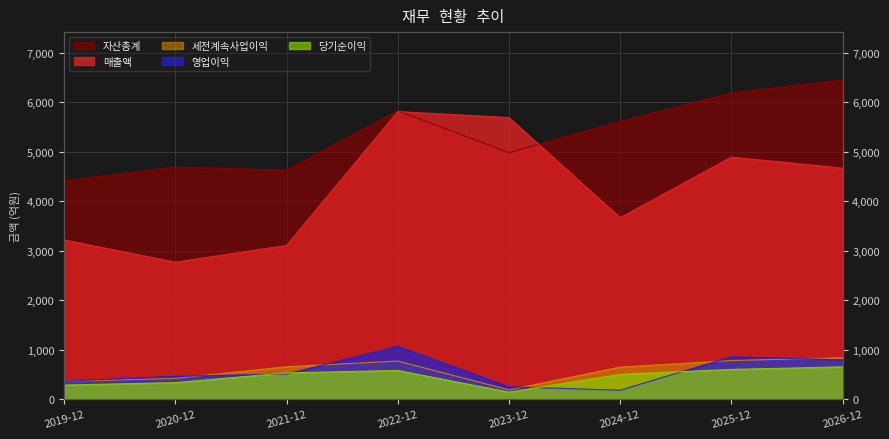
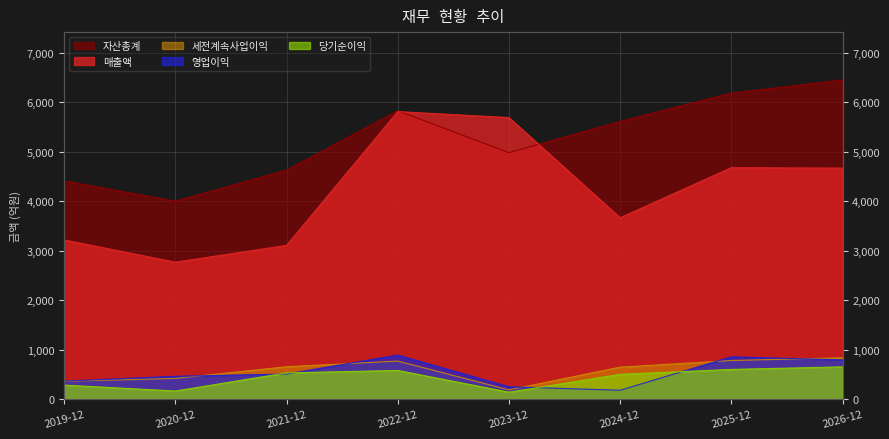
  {
    "자산총계": {
      "2019-12": "4,400",
-     "2020-12": "4,700",
+     "2020-12": "4,000",
      "2021-12": "4,600",
      "2023-12": "5,000",
      "2024-12": "5,600",
      "2025-12": "6,200",
      "2026-12": "6,500"
    },
    "매출액": {
      "2019-12": "3,200",
      "2020-12": "2,800",
      "2021-12": "3,100",
      "2023-12": "5,700",
      "2024-12": "3,700",
-     "2025-12": "4,900",
+     "2025-12": "4,700",
      "2026-12": "4,700"
    },
    "세전계속사업이익": {
      "2021-12": "700",
      "2022-12": "800",
      "2024-12": "600",
      "2025-12": "800"
    },
    "영업이익": {
-     "2022-12": "1,100",
+     "2022-12": "900",
      "2023-12": "200",
      "2024-12": "200",
      "2025-12": "900"
    },
    "당기순이익": {
      "2019-12": "300",
-     "2020-12": "300",
+     "2020-12": "200",
      "2022-12": "600",
      "2024-12": "500",
      "2025-12": "600",
      "2026-12": "700"
    }
  }
